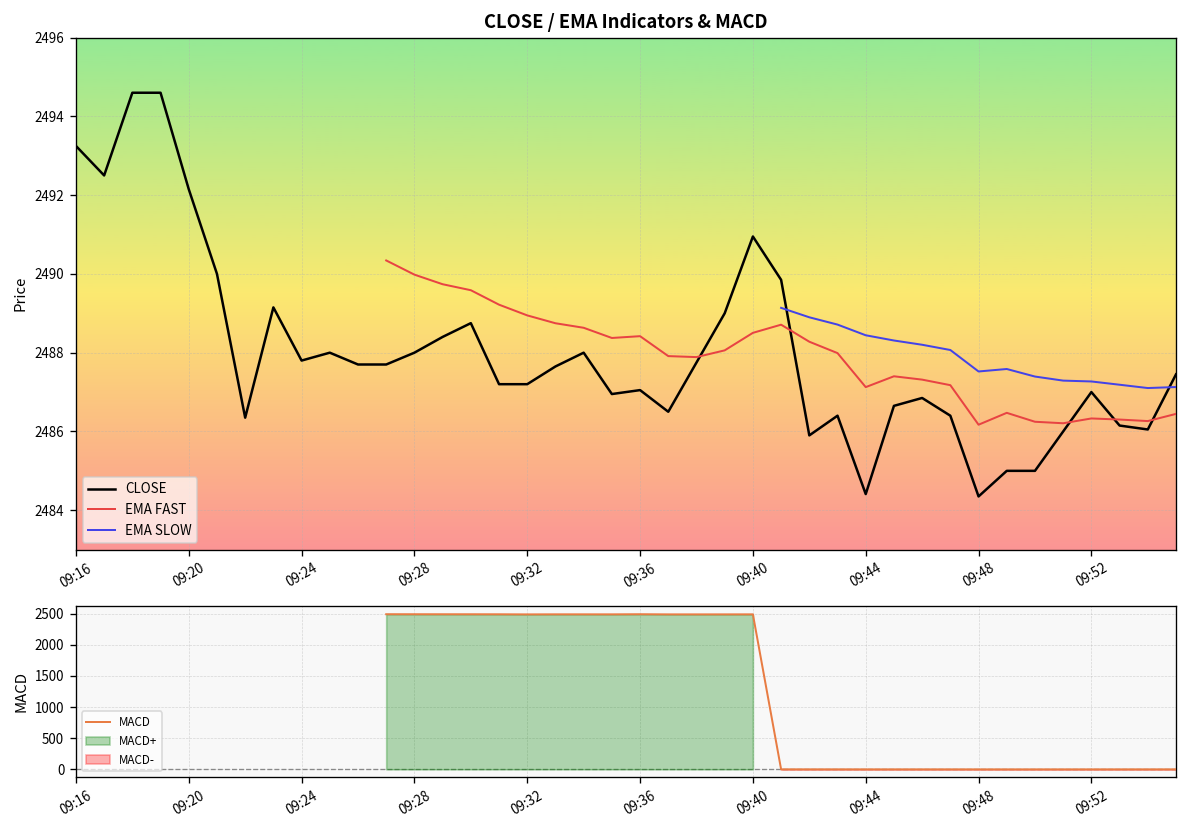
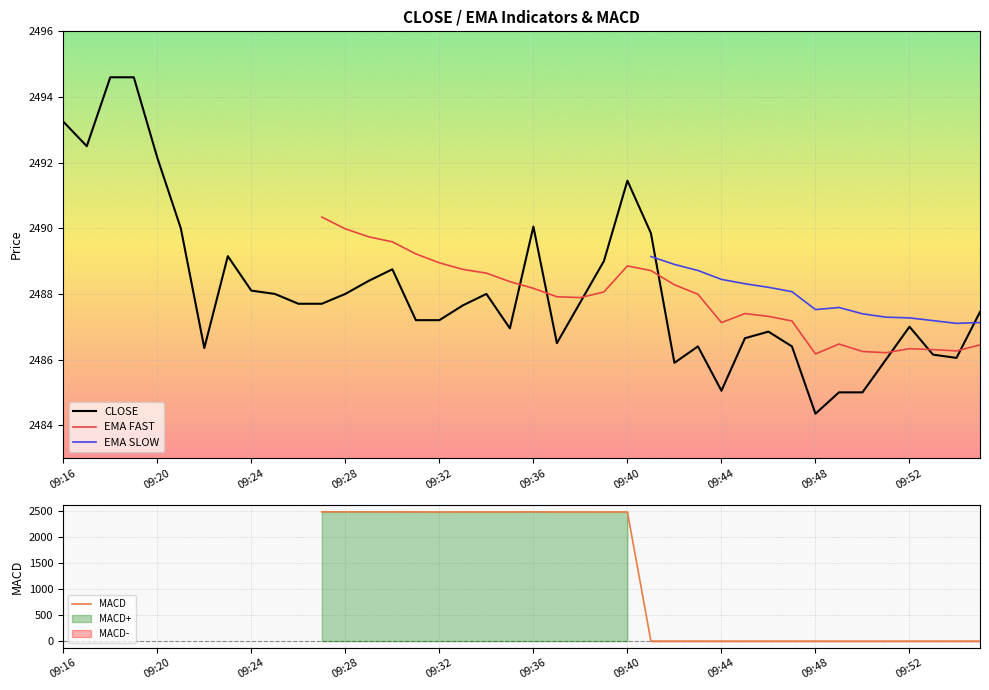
  {
    "CLOSE / EMA Indicators & MACD": {
      "CLOSE": {
        "09:16": 2493.3,
        "09:20": 2492.2,
-       "09:24": 2487.8,
+       "09:24": 2488.1,
        "09:28": 2488.0,
        "09:32": 2487.2,
-       "09:36": 2487.1,
-       "09:40": 2491.0,
-       "09:44": 2484.4,
+       "09:36": 2490.1,
+       "09:40": 2491.5,
+       "09:44": 2485.1,
        "09:48": 2484.4,
        "09:52": 2487.0
      },
      "EMA FAST": {
        "09:28": 2490.0,
        "09:32": 2488.9,
-       "09:36": 2488.4,
-       "09:40": 2488.5,
+       "09:36": 2488.2,
+       "09:40": 2488.9,
        "09:44": 2487.1,
        "09:48": 2486.2,
        "09:52": 2486.3
      },
      "EMA SLOW": {
        "09:44": 2488.4,
        "09:48": 2487.5,
        "09:52": 2487.3
      }
    }
  }
